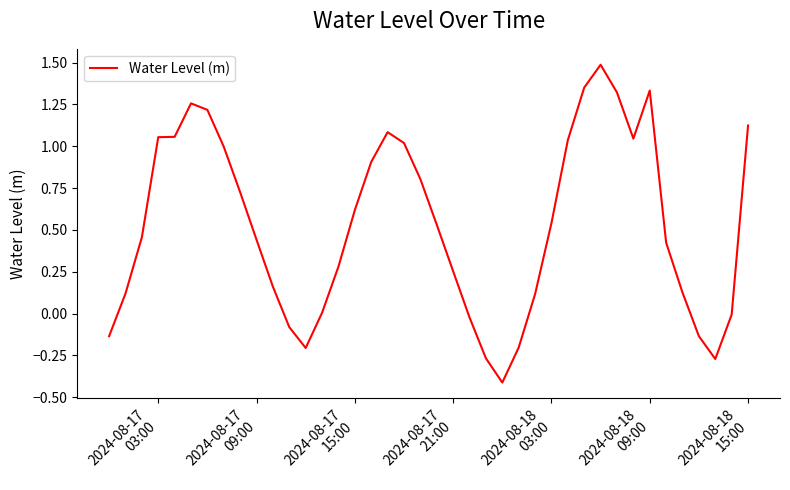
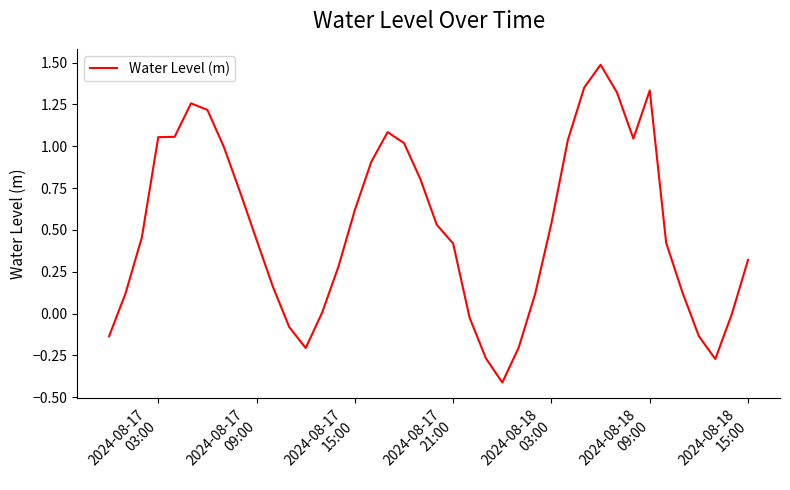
  {
    "2024-08-17 03:00": 1.05,
    "2024-08-17 09:00": 0.44,
    "2024-08-17 15:00": 0.62,
-   "2024-08-17 21:00": 0.25,
+   "2024-08-17 21:00": 0.42,
    "2024-08-18 03:00": 0.54,
    "2024-08-18 09:00": 1.33,
-   "2024-08-18 15:00": 1.12
+   "2024-08-18 15:00": 0.32
  }
